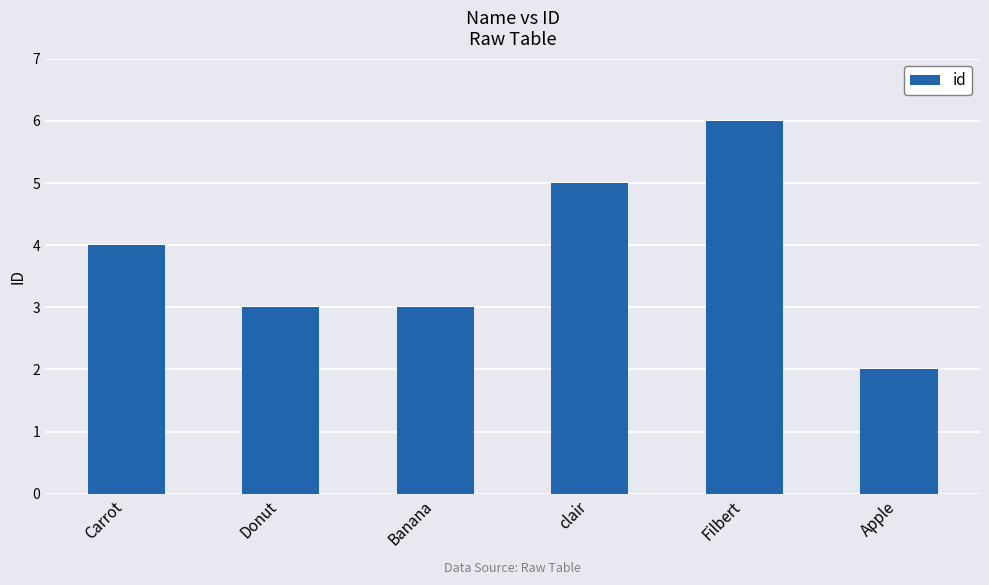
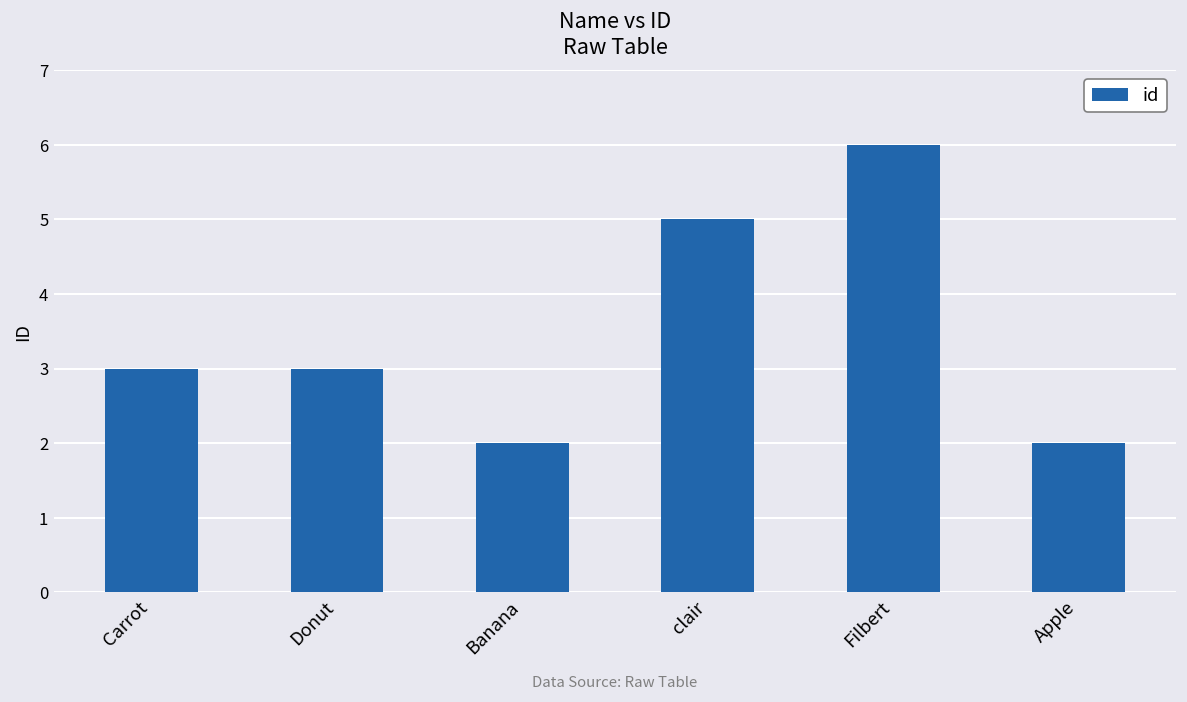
  {
-   "Carrot": 4,
+   "Carrot": 3,
    "Donut": 3,
-   "Banana": 3,
+   "Banana": 2,
    "clair": 5,
    "Filbert": 6,
    "Apple": 2
  }
